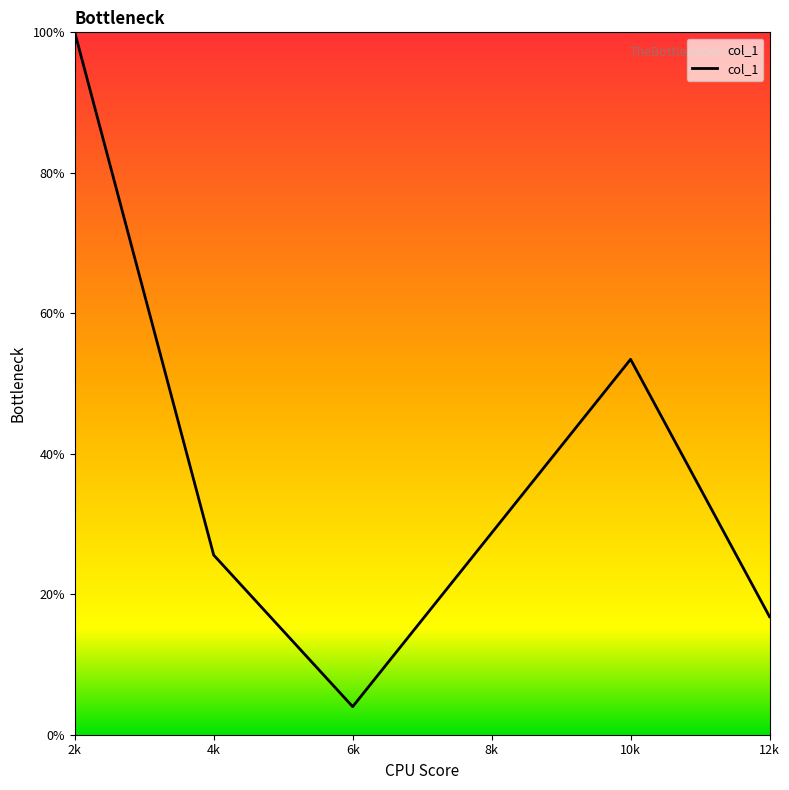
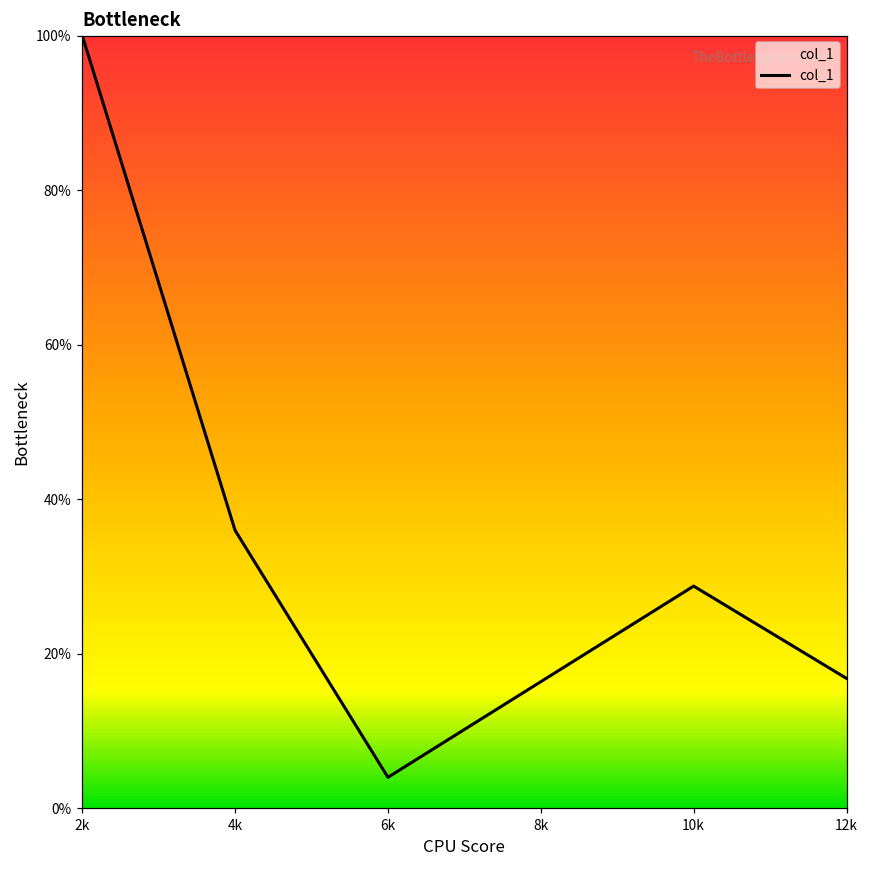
  {
    "2k": "100%",
-   "4k": "26%",
+   "4k": "36%",
    "6k": "4%",
-   "10k": "53%",
+   "10k": "29%",
    "12k": "17%"
  }
